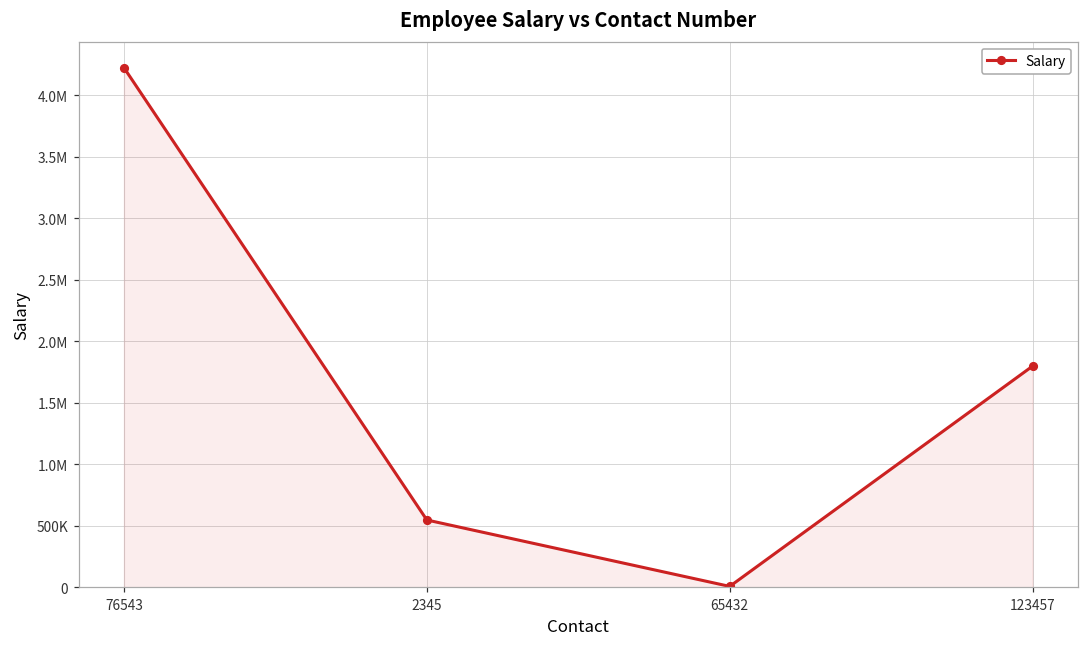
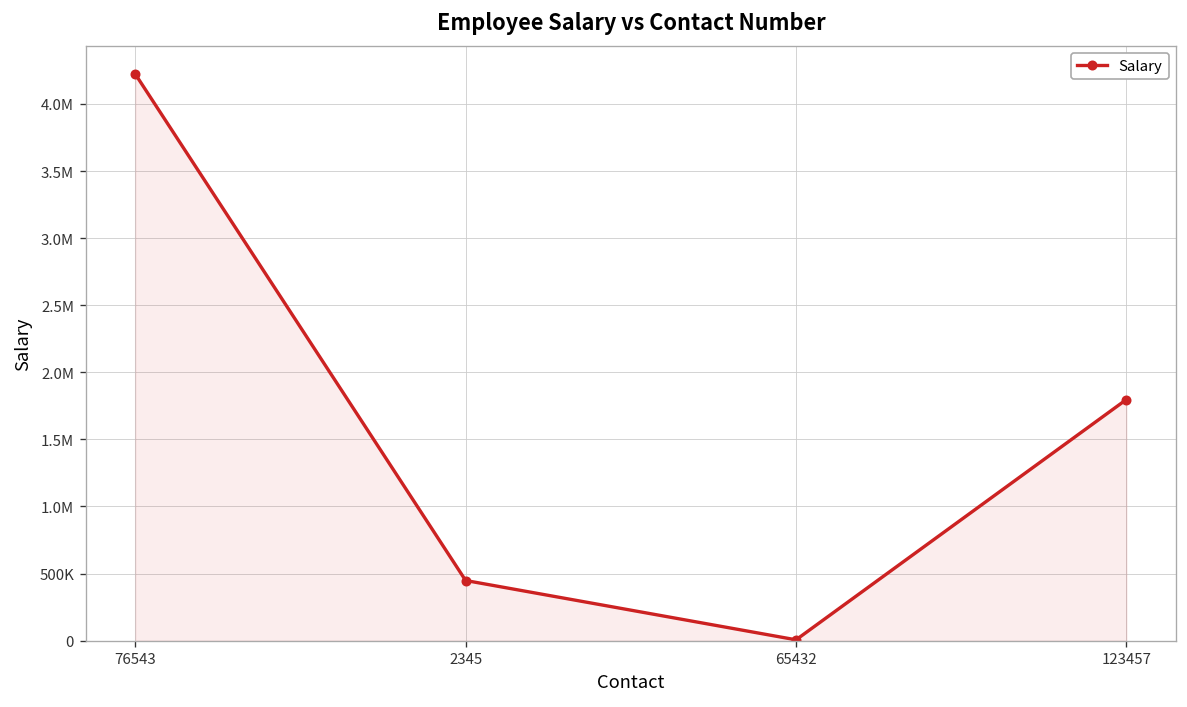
  {
    "76543": 4220000,
-   "2345": 550000,
+   "2345": 450000,
    "65432": 10000,
    "123457": 1800000
  }
